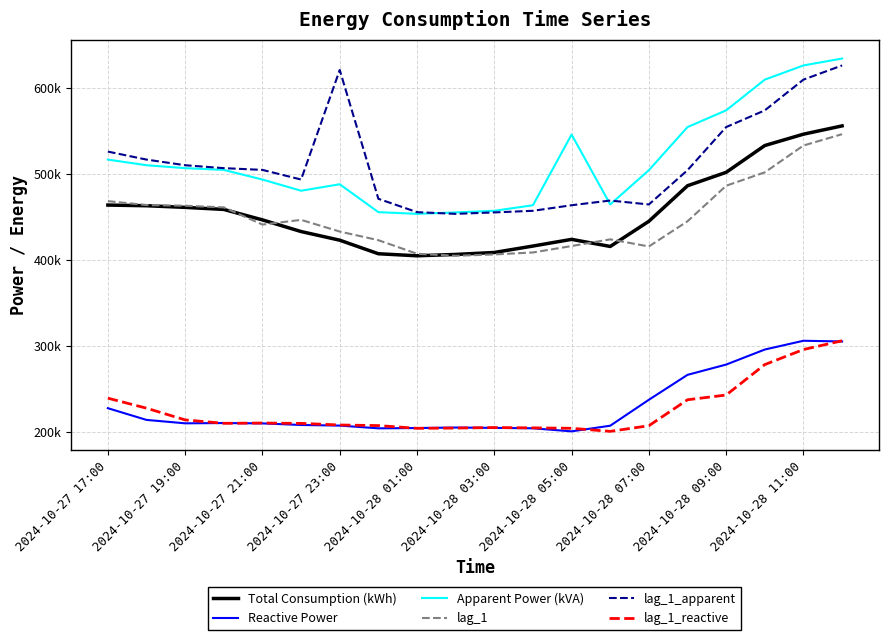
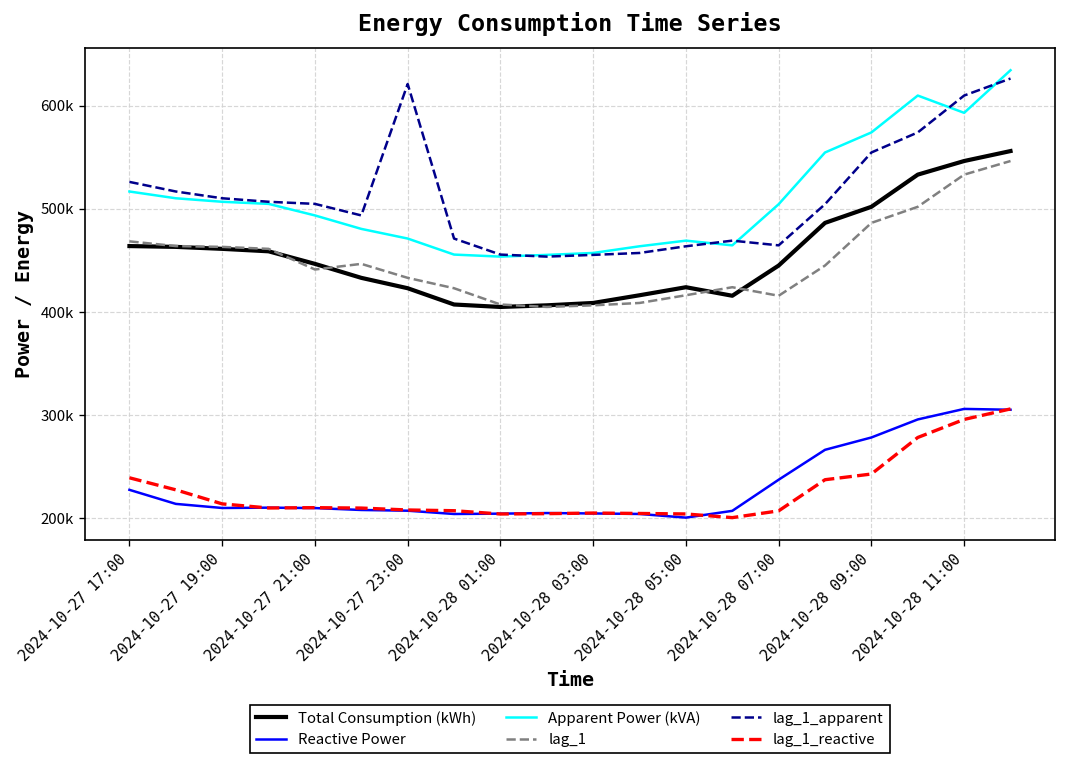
  {
    "Total Consumption (kWh)": {
      "2024-10-27 17:00": 460000,
      "2024-10-27 21:00": 450000,
      "2024-10-27 23:00": 420000,
      "2024-10-28 05:00": 420000,
      "2024-10-28 07:00": 450000,
      "2024-10-28 09:00": 500000,
      "2024-10-28 11:00": 550000
    },
    "Reactive Power": {
      "2024-10-27 17:00": 230000,
      "2024-10-27 19:00": 210000,
      "2024-10-28 05:00": 200000,
      "2024-10-28 07:00": 240000,
      "2024-10-28 09:00": 280000,
      "2024-10-28 11:00": 310000
    },
    "Apparent Power (kVA)": {
      "2024-10-27 17:00": 520000,
      "2024-10-27 19:00": 510000,
      "2024-10-27 21:00": 490000,
-     "2024-10-27 23:00": 490000,
-     "2024-10-28 05:00": 550000,
+     "2024-10-27 23:00": 470000,
+     "2024-10-28 05:00": 470000,
      "2024-10-28 07:00": 500000,
      "2024-10-28 09:00": 570000,
-     "2024-10-28 11:00": 630000
+     "2024-10-28 11:00": 590000
    },
    "lag_1": {
      "2024-10-27 17:00": 470000,
      "2024-10-27 21:00": 440000,
      "2024-10-27 23:00": 430000,
      "2024-10-28 05:00": 420000,
      "2024-10-28 07:00": 420000,
      "2024-10-28 09:00": 490000,
      "2024-10-28 11:00": 530000
    },
    "lag_1_apparent": {
      "2024-10-27 17:00": 530000,
      "2024-10-27 19:00": 510000,
      "2024-10-27 21:00": 500000,
      "2024-10-27 23:00": 620000,
      "2024-10-28 05:00": 460000,
      "2024-10-28 07:00": 460000,
      "2024-10-28 09:00": 550000,
      "2024-10-28 11:00": 610000
    },
    "lag_1_reactive": {
      "2024-10-27 17:00": 240000,
      "2024-10-27 19:00": 210000,
      "2024-10-28 05:00": 200000,
      "2024-10-28 07:00": 210000,
      "2024-10-28 09:00": 240000,
      "2024-10-28 11:00": 300000
    }
  }
